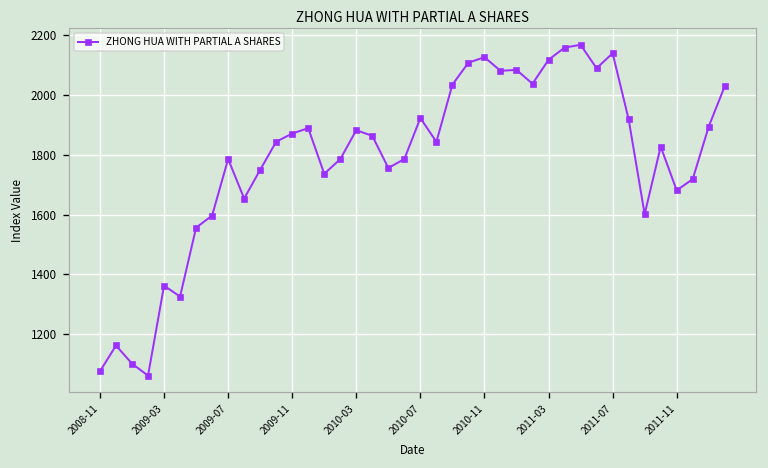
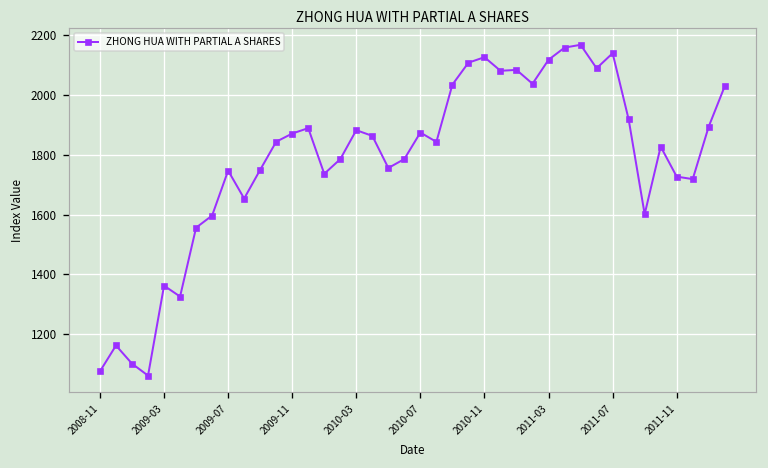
  {
    "2008-11": 1080,
    "2009-03": 1360,
-   "2009-07": 1790,
+   "2009-07": 1750,
    "2009-11": 1870,
    "2010-03": 1880,
-   "2010-07": 1920,
+   "2010-07": 1870,
    "2010-11": 2130,
    "2011-03": 2120,
    "2011-07": 2140,
-   "2011-11": 1680
+   "2011-11": 1730
  }
